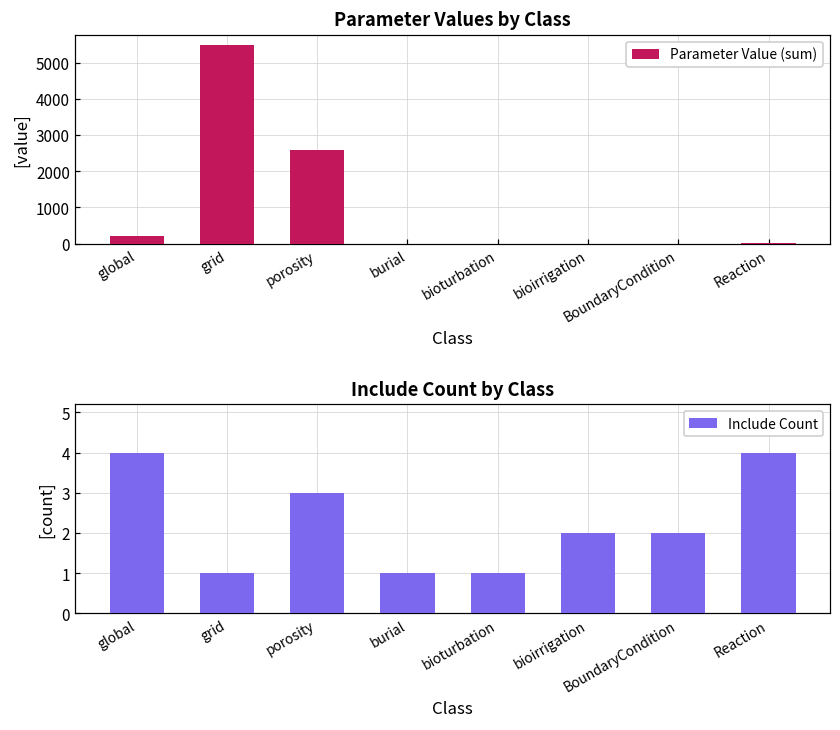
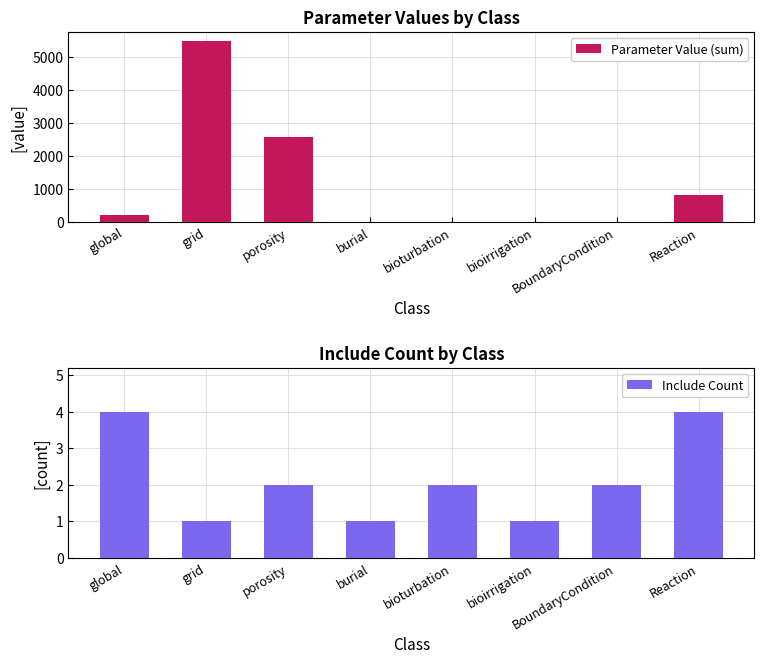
  {
    "Parameter Values by Class": {
      "global": 200,
      "grid": 5500,
      "porosity": 2600,
      "bioturbation": 0,
      "bioirrigation": 0,
-     "Reaction": 0
+     "Reaction": 800
    },
    "Include Count by Class": {
      "global": 4,
      "grid": 1,
-     "porosity": 3,
+     "porosity": 2,
      "burial": 1,
-     "bioturbation": 1,
-     "bioirrigation": 2,
+     "bioturbation": 2,
+     "bioirrigation": 1,
      "BoundaryCondition": 2,
      "Reaction": 4
    }
  }
